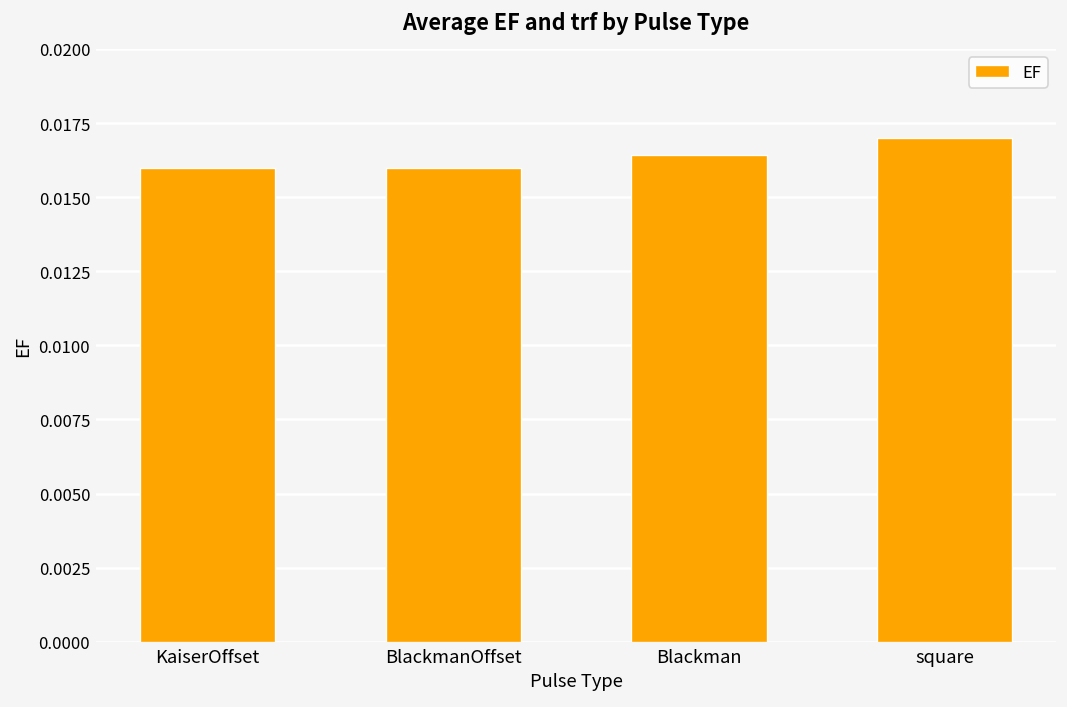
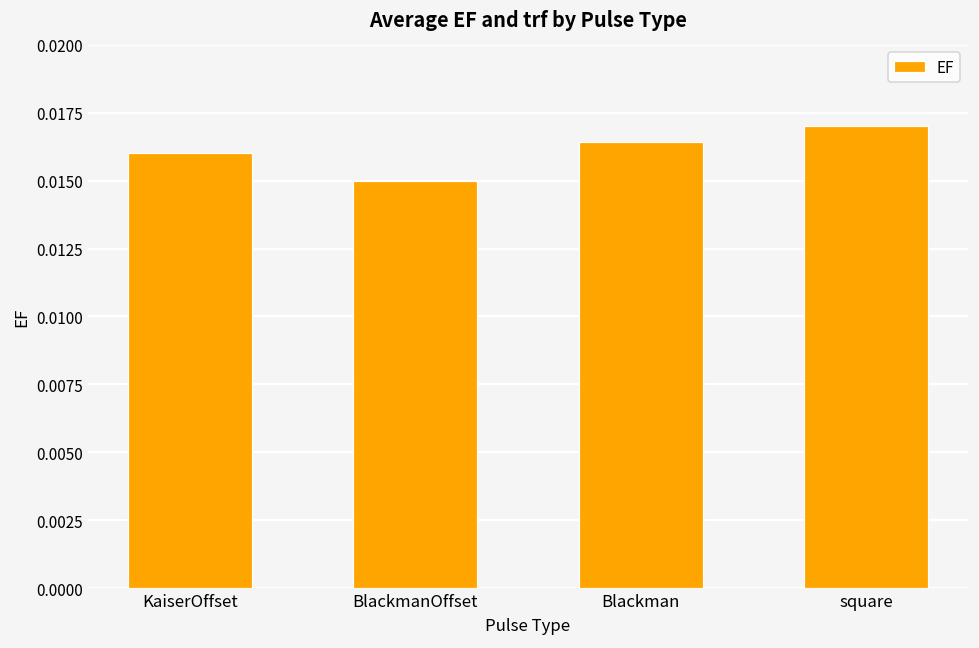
  {
    "KaiserOffset": 0.016,
-   "BlackmanOffset": 0.016,
+   "BlackmanOffset": 0.015,
    "Blackman": 0.0164,
    "square": 0.017
  }
